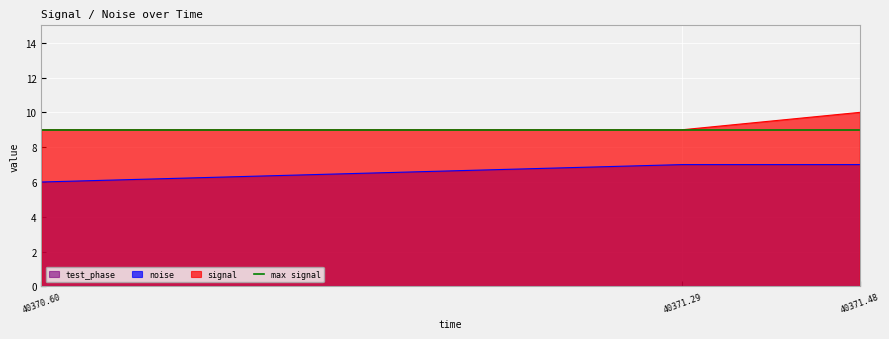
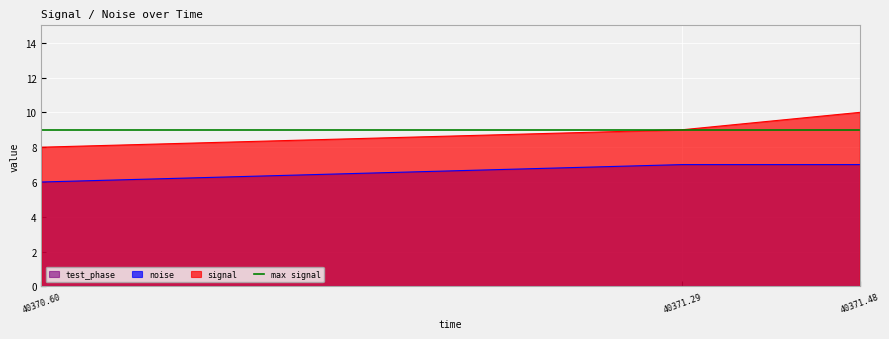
  {
    "test_phase": {
      "40370.60": 0,
      "40371.29": 0,
      "40371.48": 0
    },
    "noise": {
      "40370.60": 6,
      "40371.29": 7,
      "40371.48": 7
    },
    "signal": {
-     "40370.60": 9,
+     "40370.60": 8,
      "40371.29": 9,
      "40371.48": 10
    }
  }
